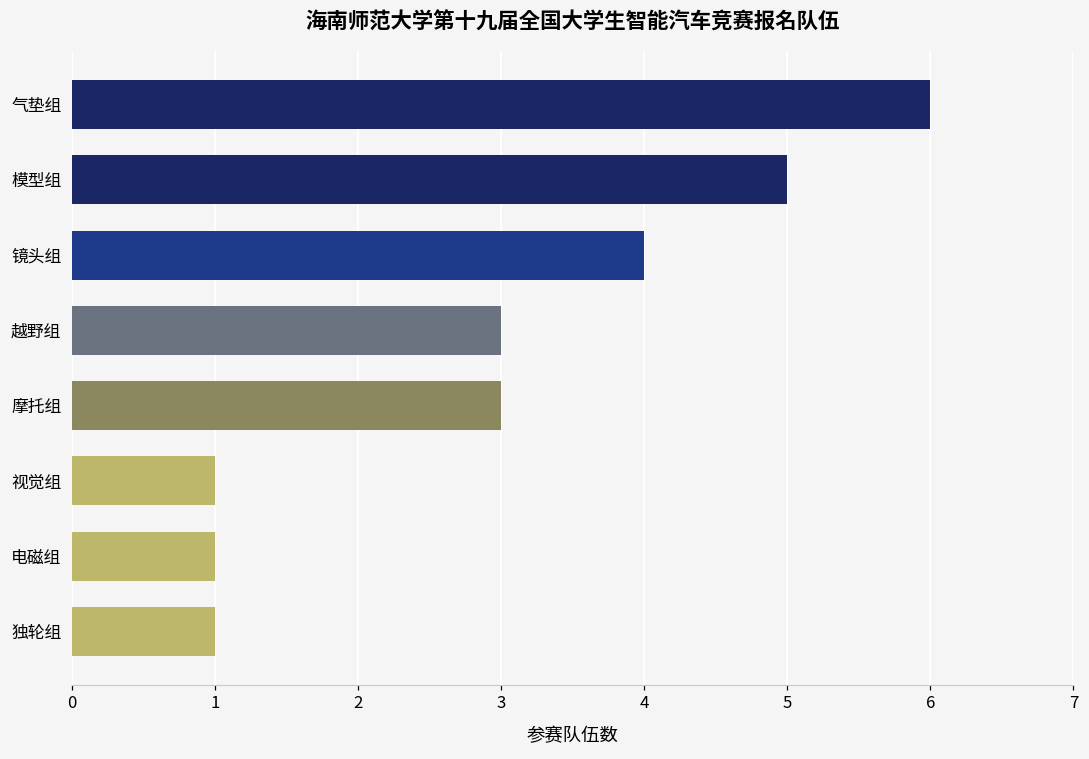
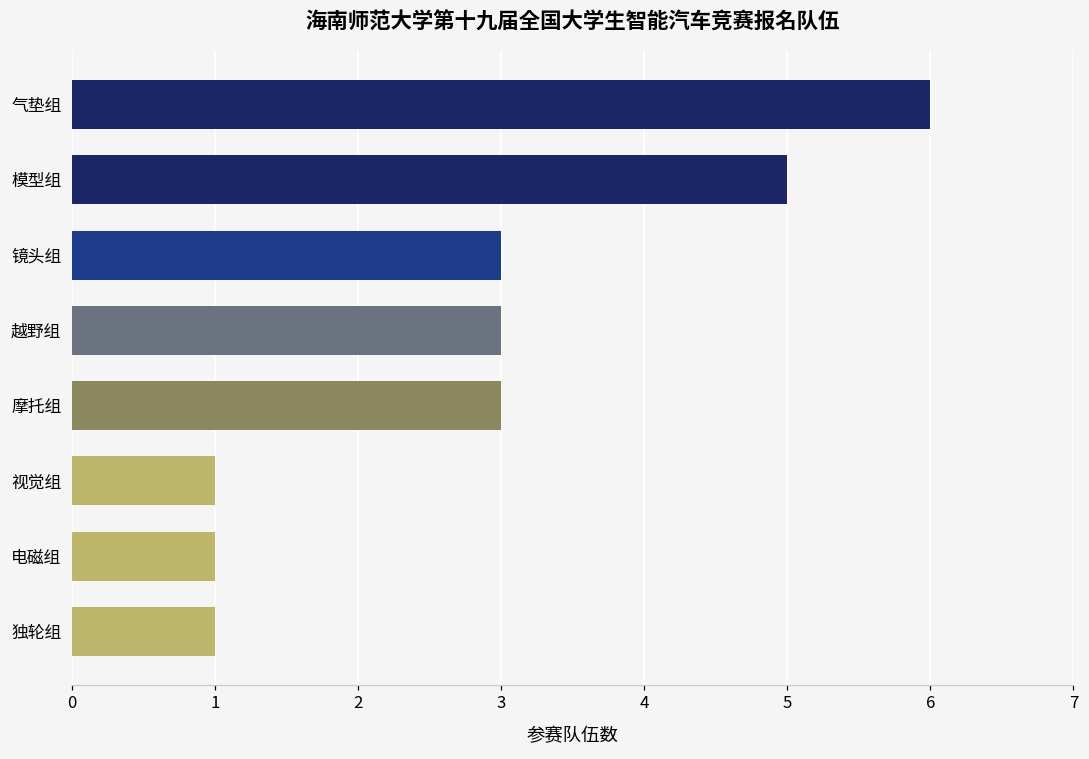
  {
    "气垫组": 6,
    "模型组": 5,
-   "镜头组": 4,
+   "镜头组": 3,
    "越野组": 3,
    "摩托组": 3,
    "视觉组": 1,
    "电磁组": 1,
    "独轮组": 1
  }
